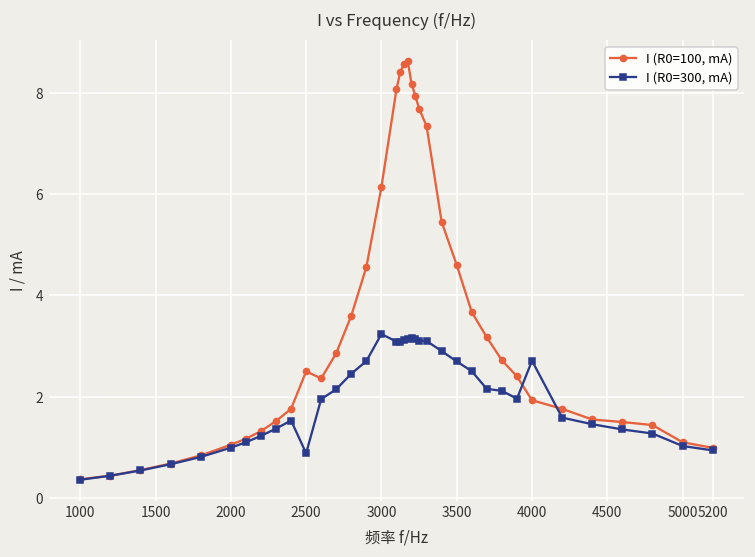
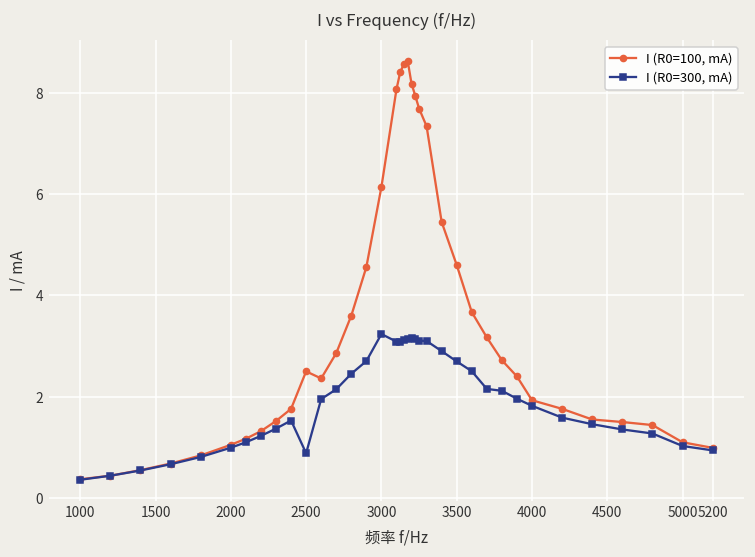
  {
    "I (R0=100, mA)": {
      "2000": 1.1,
      "2500": 2.5,
      "3000": 6.1,
      "3500": 4.6,
      "4000": 1.9,
      "5000": 1.1
    },
    "I (R0=300, mA)": {
      "2000": 1.0,
      "2500": 0.9,
      "3000": 3.2,
      "3500": 2.7,
-     "4000": 2.7,
+     "4000": 1.8,
      "5000": 1.0
    }
  }
